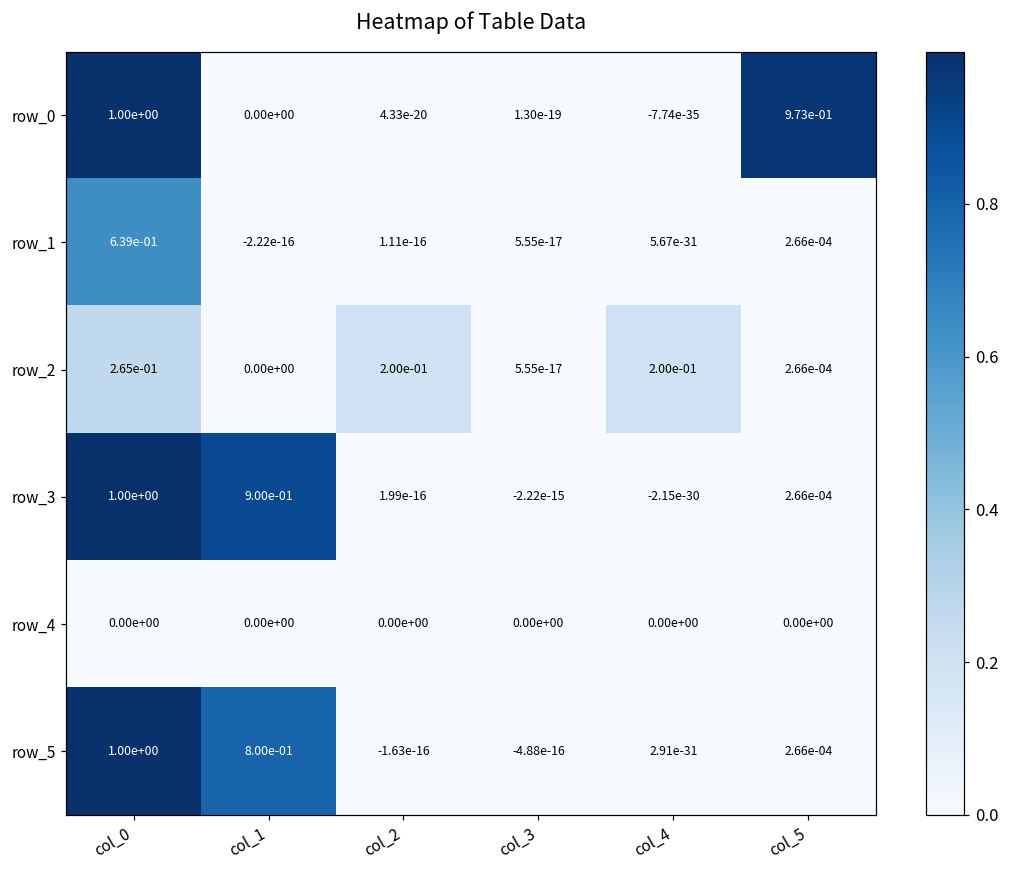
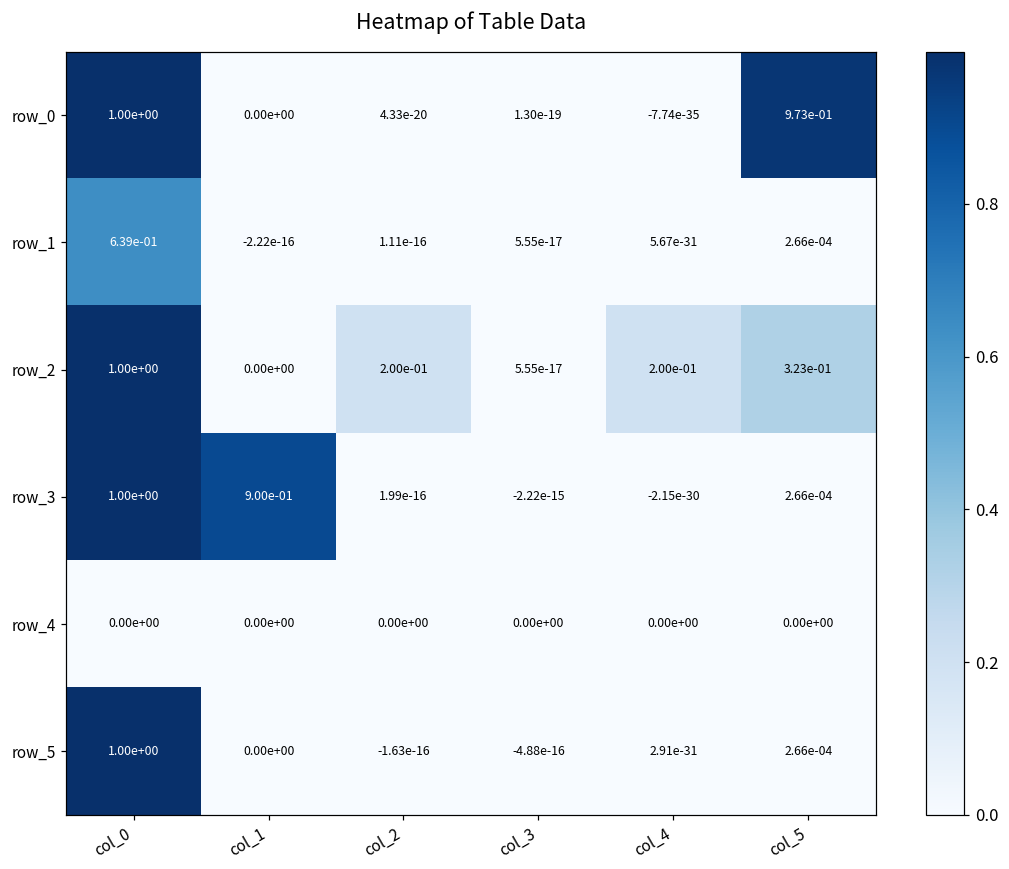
  {
    "row_0": {
      "col_0": "1.00e+00",
      "col_1": "0.00e+00",
      "col_2": "4.33e-20",
      "col_3": "1.30e-19",
      "col_4": "-7.74e-35",
      "col_5": "9.73e-01"
    },
    "row_1": {
      "col_0": "6.39e-01",
      "col_1": "-2.22e-16",
      "col_2": "1.11e-16",
      "col_3": "5.55e-17",
      "col_4": "5.67e-31",
      "col_5": "2.66e-04"
    },
    "row_2": {
-     "col_0": "2.65e-01",
+     "col_0": "1.00e+00",
      "col_1": "0.00e+00",
      "col_2": "2.00e-01",
      "col_3": "5.55e-17",
      "col_4": "2.00e-01",
-     "col_5": "2.66e-04"
+     "col_5": "3.23e-01"
    },
    "row_3": {
      "col_0": "1.00e+00",
      "col_1": "9.00e-01",
      "col_2": "1.99e-16",
      "col_3": "-2.22e-15",
      "col_4": "-2.15e-30",
      "col_5": "2.66e-04"
    },
    "row_4": {
      "col_0": "0.00e+00",
      "col_1": "0.00e+00",
      "col_2": "0.00e+00",
      "col_3": "0.00e+00",
      "col_4": "0.00e+00",
      "col_5": "0.00e+00"
    },
    "row_5": {
      "col_0": "1.00e+00",
-     "col_1": "8.00e-01",
+     "col_1": "0.00e+00",
      "col_2": "-1.63e-16",
      "col_3": "-4.88e-16",
      "col_4": "2.91e-31",
      "col_5": "2.66e-04"
    }
  }
